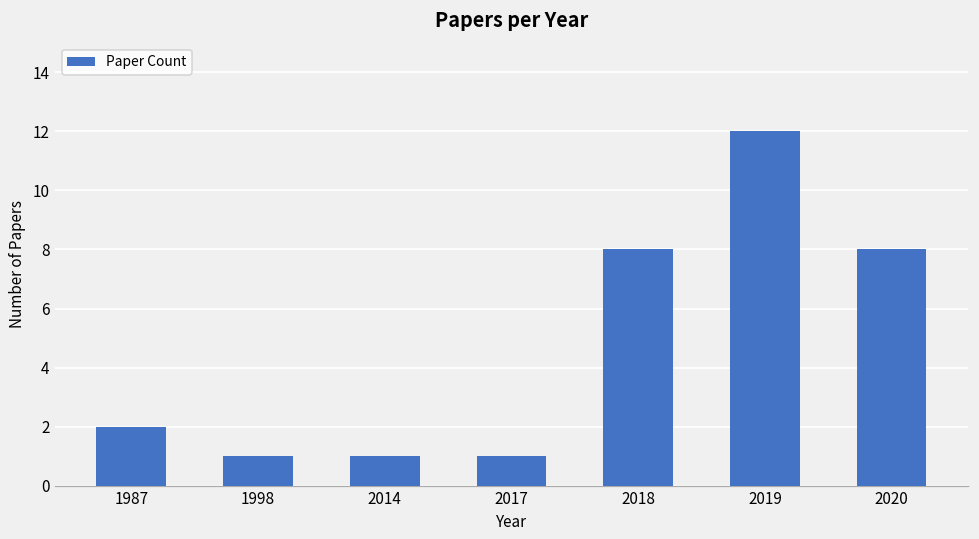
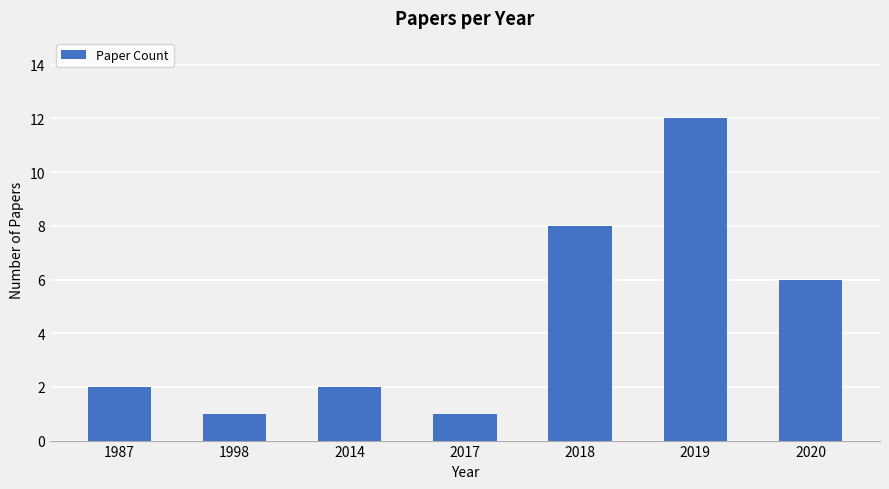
  {
    "1987": 2,
    "1998": 1,
-   "2014": 1,
+   "2014": 2,
    "2017": 1,
    "2018": 8,
    "2019": 12,
-   "2020": 8
+   "2020": 6
  }
